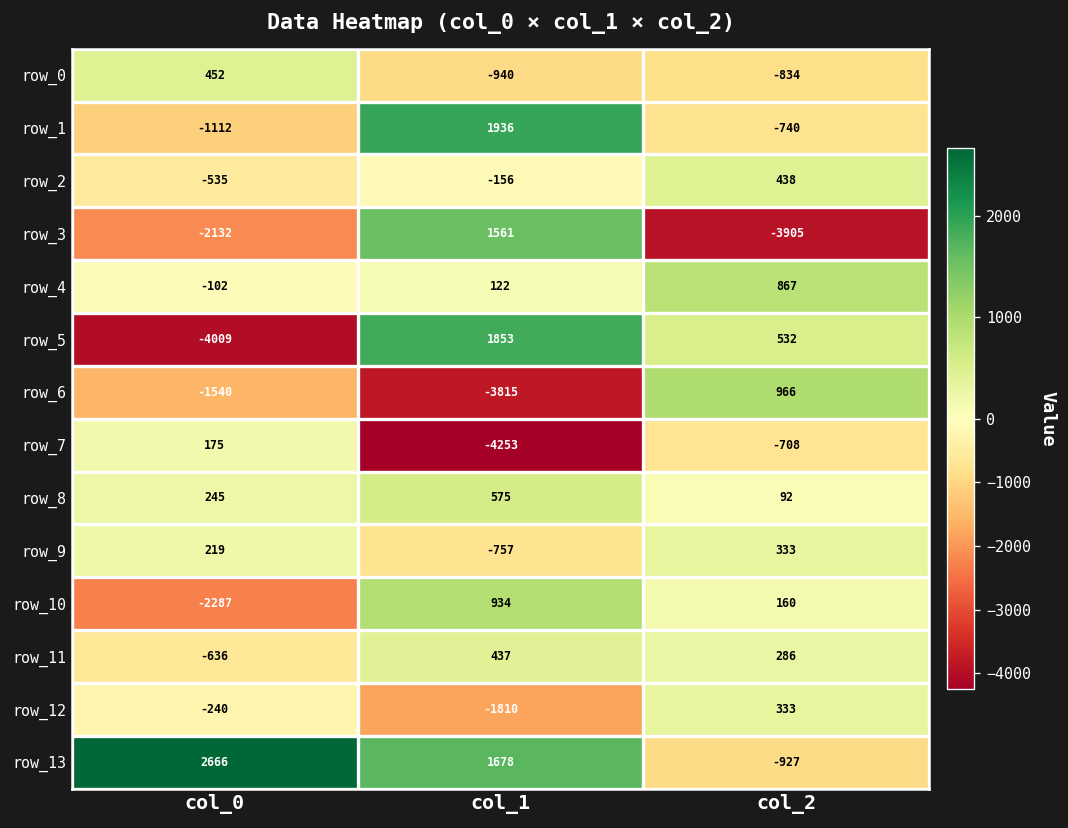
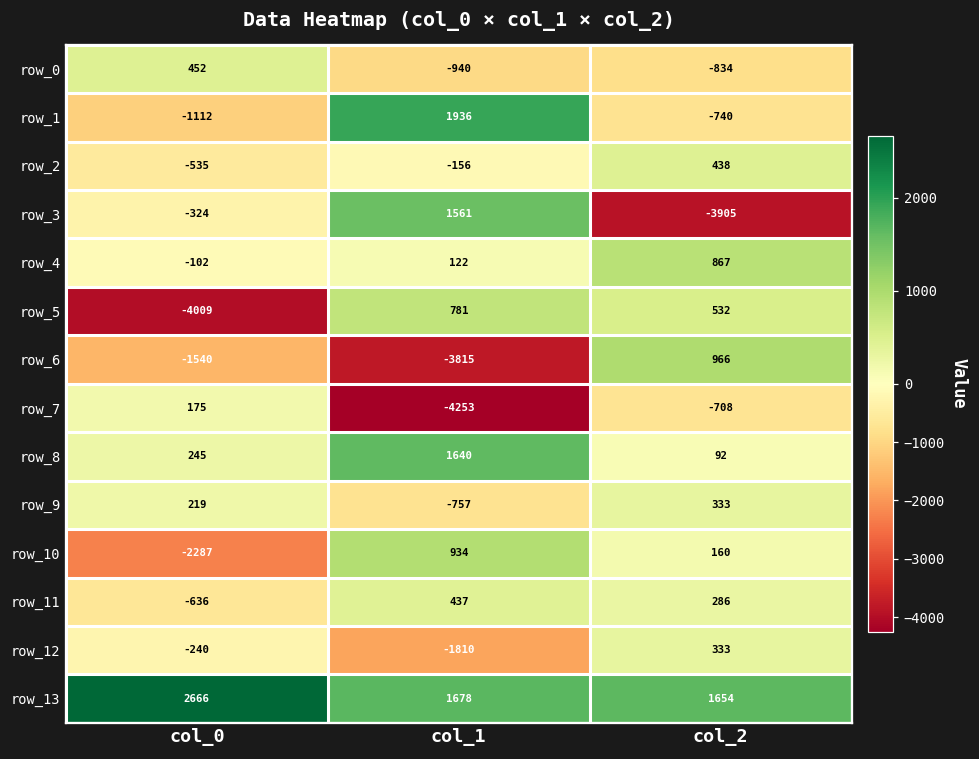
  {
    "row_0": {
      "col_0": 452,
      "col_1": -940,
      "col_2": -834
    },
    "row_1": {
      "col_0": -1112,
      "col_1": 1936,
      "col_2": -740
    },
    "row_2": {
      "col_0": -535,
      "col_1": -156,
      "col_2": 438
    },
    "row_3": {
-     "col_0": -2132,
+     "col_0": -324,
      "col_1": 1561,
      "col_2": -3905
    },
    "row_4": {
      "col_0": -102,
      "col_1": 122,
      "col_2": 867
    },
    "row_5": {
      "col_0": -4009,
-     "col_1": 1853,
+     "col_1": 781,
      "col_2": 532
    },
    "row_6": {
      "col_0": -1540,
      "col_1": -3815,
      "col_2": 966
    },
    "row_7": {
      "col_0": 175,
      "col_1": -4253,
      "col_2": -708
    },
    "row_8": {
      "col_0": 245,
-     "col_1": 575,
+     "col_1": 1640,
      "col_2": 92
    },
    "row_9": {
      "col_0": 219,
      "col_1": -757,
      "col_2": 333
    },
    "row_10": {
      "col_0": -2287,
      "col_1": 934,
      "col_2": 160
    },
    "row_11": {
      "col_0": -636,
      "col_1": 437,
      "col_2": 286
    },
    "row_12": {
      "col_0": -240,
      "col_1": -1810,
      "col_2": 333
    },
    "row_13": {
      "col_0": 2666,
      "col_1": 1678,
-     "col_2": -927
+     "col_2": 1654
    }
  }
